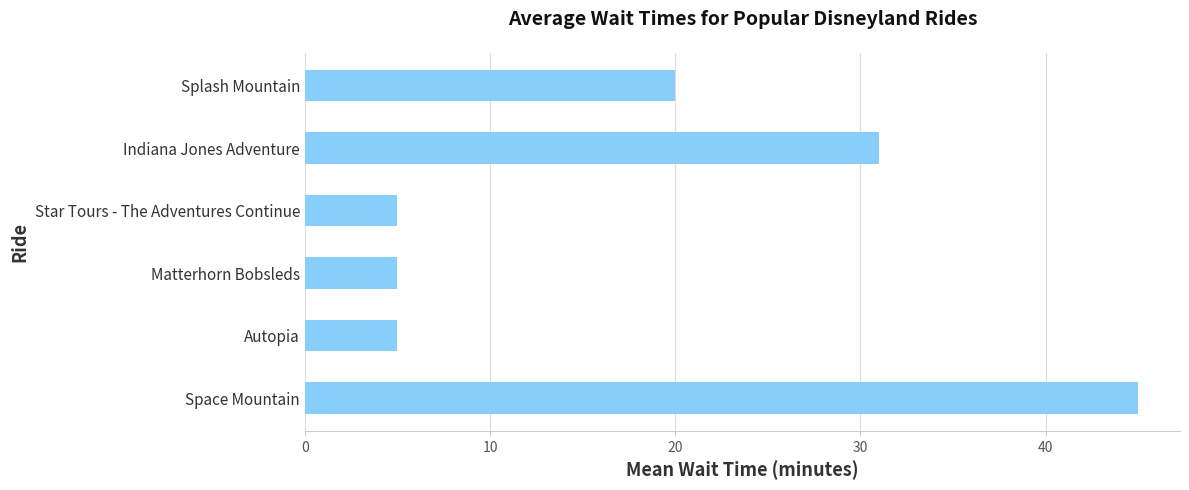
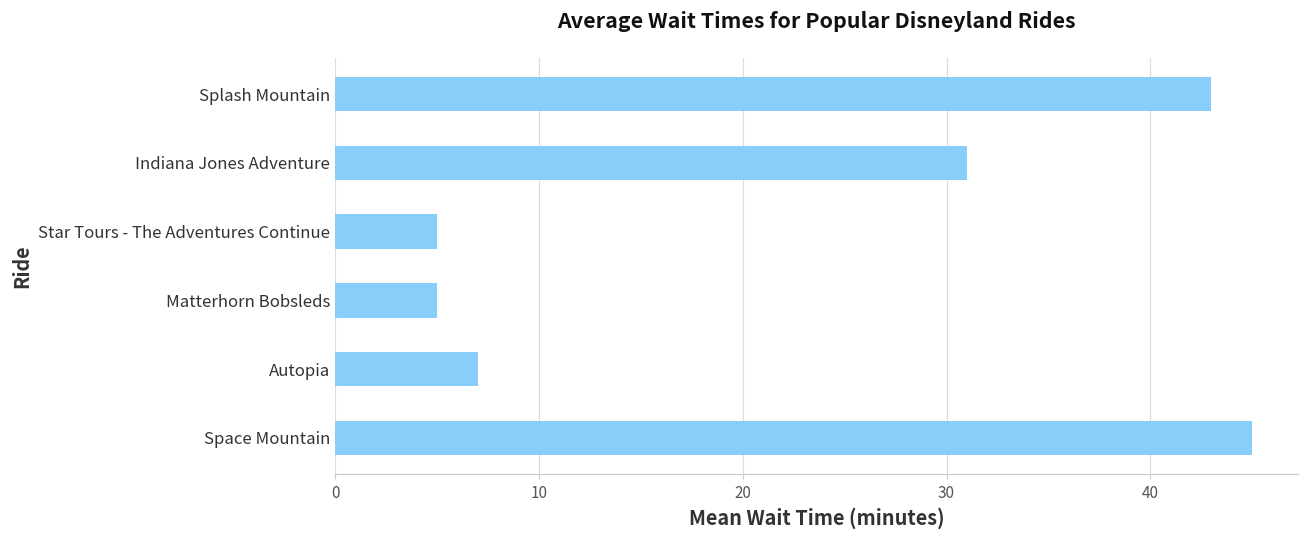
  {
-   "Splash Mountain": 20,
+   "Splash Mountain": 43,
    "Indiana Jones Adventure": 31,
    "Star Tours - The Adventures Continue": 5,
    "Matterhorn Bobsleds": 5,
-   "Autopia": 5,
+   "Autopia": 7,
    "Space Mountain": 45
  }
